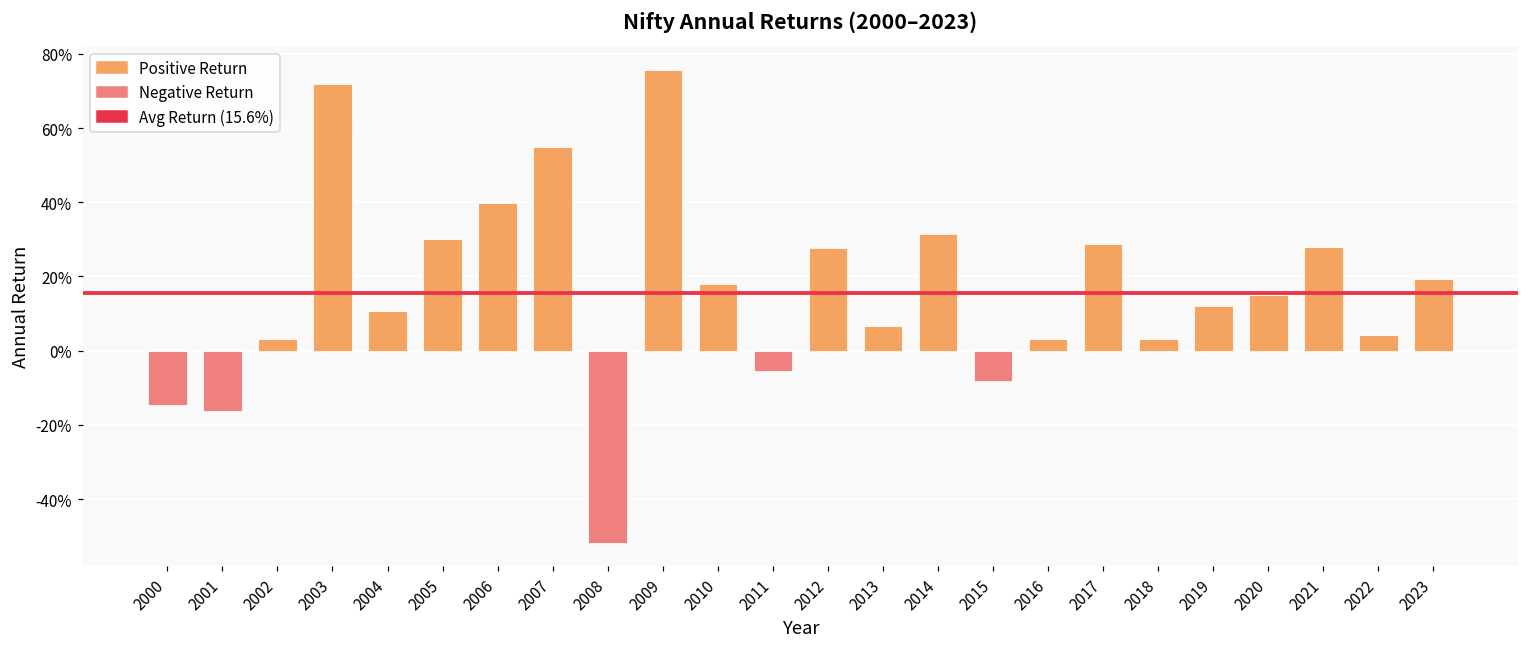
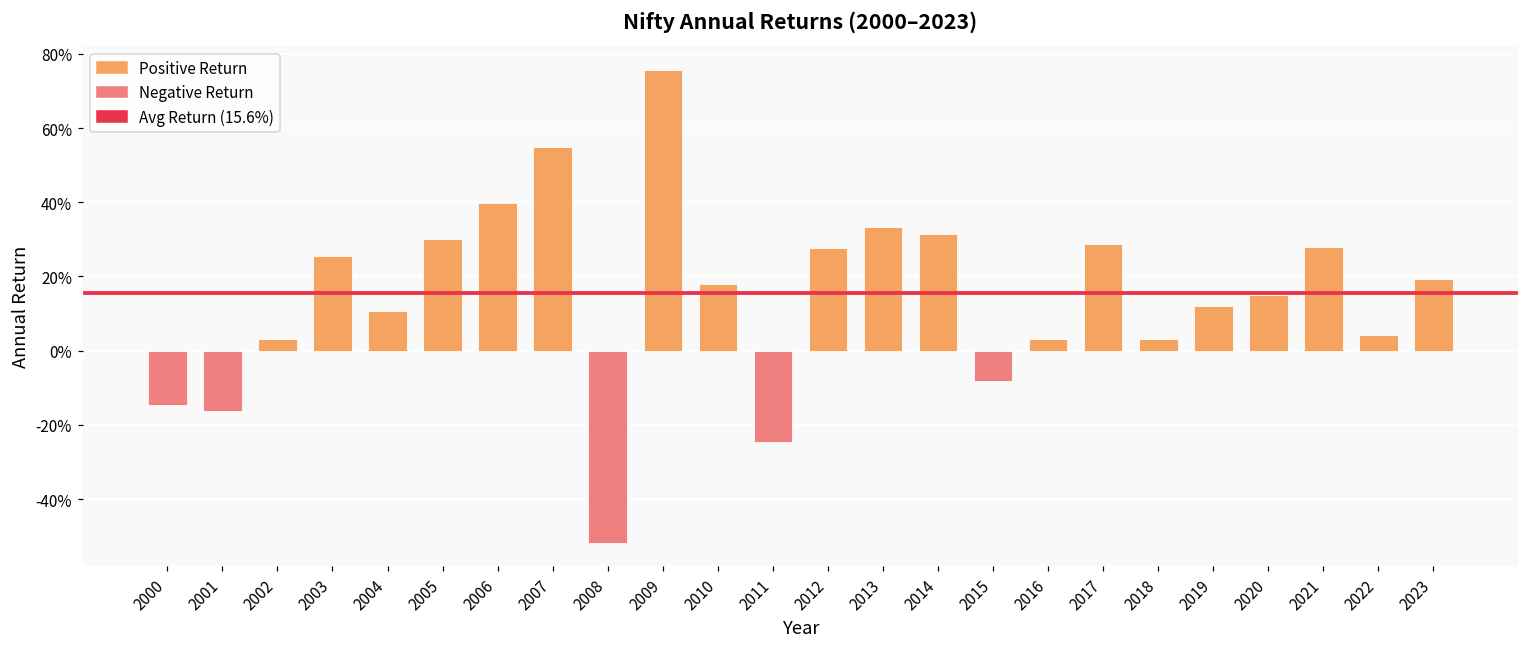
  {
    "2000": "-15%",
    "2001": "-16%",
    "2002": "3%",
-   "2003": "72%",
+   "2003": "25%",
    "2004": "11%",
    "2005": "30%",
    "2006": "40%",
    "2007": "55%",
    "2008": "-52%",
    "2009": "76%",
    "2010": "18%",
-   "2011": "-6%",
+   "2011": "-25%",
    "2012": "28%",
-   "2013": "7%",
+   "2013": "33%",
    "2014": "31%",
    "2015": "-8%",
    "2016": "3%",
    "2017": "29%",
    "2018": "3%",
    "2019": "12%",
    "2020": "15%",
    "2021": "28%",
    "2022": "4%",
    "2023": "19%"
  }
